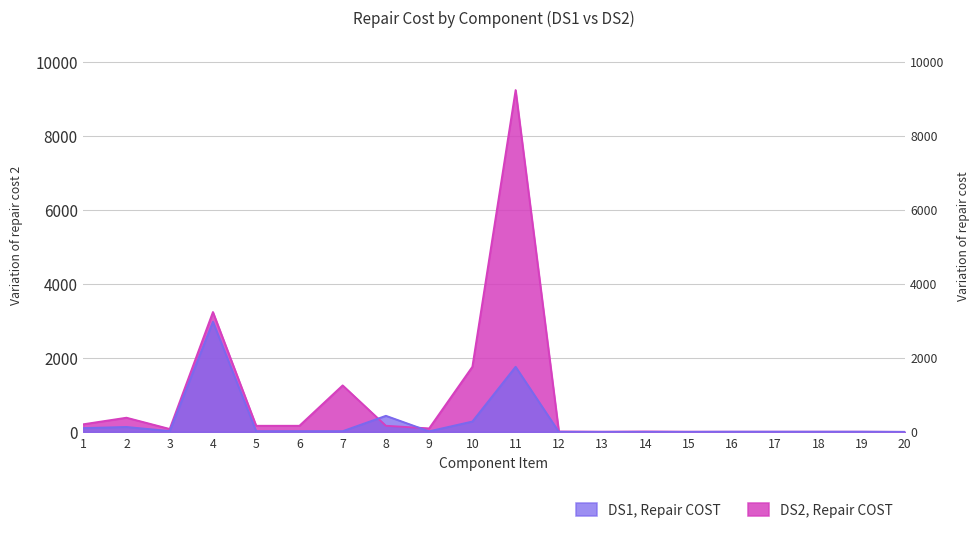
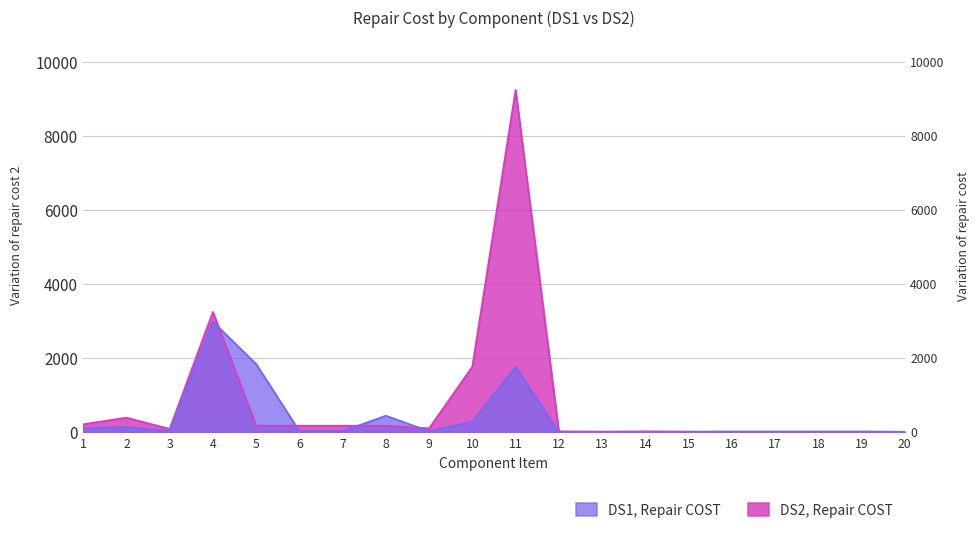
  {
    "DS2, Repair COST": {
      "1": 200,
      "2": 400,
      "4": 3200,
      "5": 200,
      "6": 200,
-     "7": 1300,
+     "7": 200,
      "8": 200,
      "9": 100,
      "10": 1800,
      "11": 9200
    },
    "DS1, Repair COST": {
      "1": 100,
      "2": 100,
      "4": 3000,
-     "5": 0,
+     "5": 1800,
      "6": 0,
      "7": 0,
      "8": 400,
      "9": 0,
      "10": 300,
      "11": 1800
    }
  }
